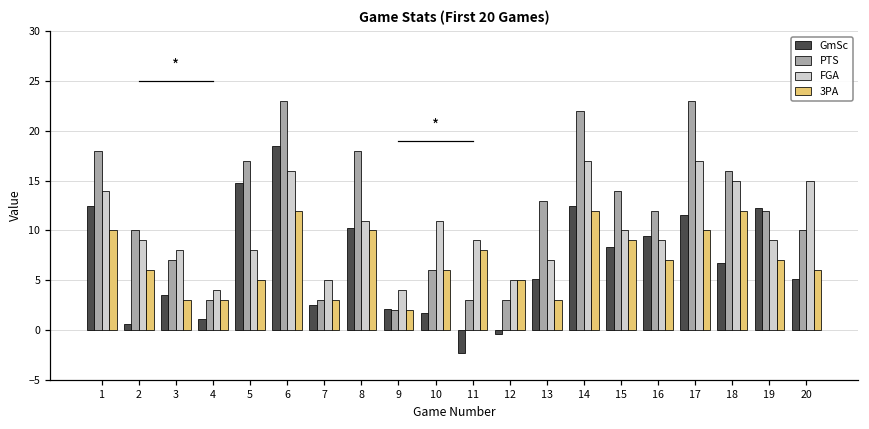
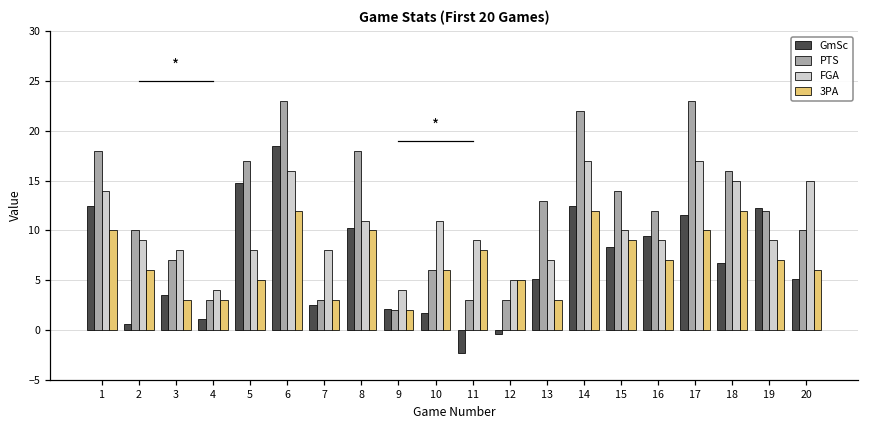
  {
    "GmSc": {
      "1": 13,
      "2": 1,
      "3": 4,
      "4": 1,
      "5": 15,
      "6": 19,
      "7": 3,
      "8": 10,
      "9": 2,
      "10": 2,
      "11": -2,
      "12": 0,
      "13": 5,
      "14": 13,
      "15": 8,
      "16": 9,
      "17": 12,
      "18": 7,
      "19": 12,
      "20": 5
    },
    "PTS": {
      "1": 18,
      "2": 10,
      "3": 7,
      "4": 3,
      "5": 17,
      "6": 23,
      "7": 3,
      "8": 18,
      "9": 2,
      "10": 6,
      "11": 3,
      "12": 3,
      "13": 13,
      "14": 22,
      "15": 14,
      "16": 12,
      "17": 23,
      "18": 16,
      "19": 12,
      "20": 10
    },
    "FGA": {
      "1": 14,
      "2": 9,
      "3": 8,
      "4": 4,
      "5": 8,
      "6": 16,
-     "7": 5,
+     "7": 8,
      "8": 11,
      "9": 4,
      "10": 11,
      "11": 9,
      "12": 5,
      "13": 7,
      "14": 17,
      "15": 10,
      "16": 9,
      "17": 17,
      "18": 15,
      "19": 9,
      "20": 15
    },
    "3PA": {
      "1": 10,
      "2": 6,
      "3": 3,
      "4": 3,
      "5": 5,
      "6": 12,
      "7": 3,
      "8": 10,
      "9": 2,
      "10": 6,
      "11": 8,
      "12": 5,
      "13": 3,
      "14": 12,
      "15": 9,
      "16": 7,
      "17": 10,
      "18": 12,
      "19": 7,
      "20": 6
    }
  }
